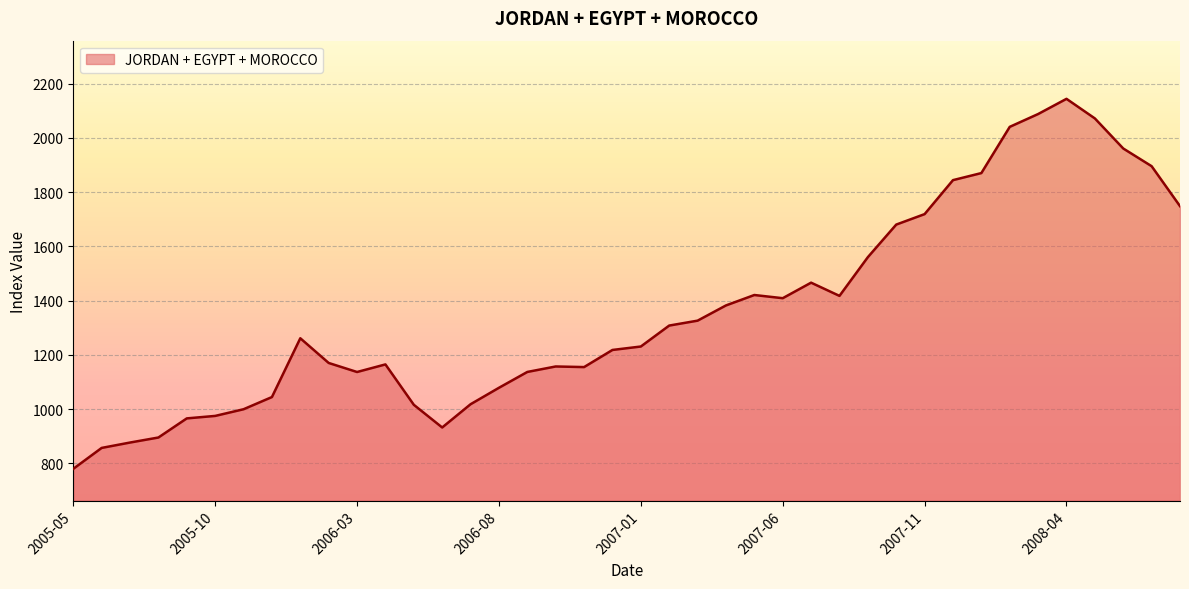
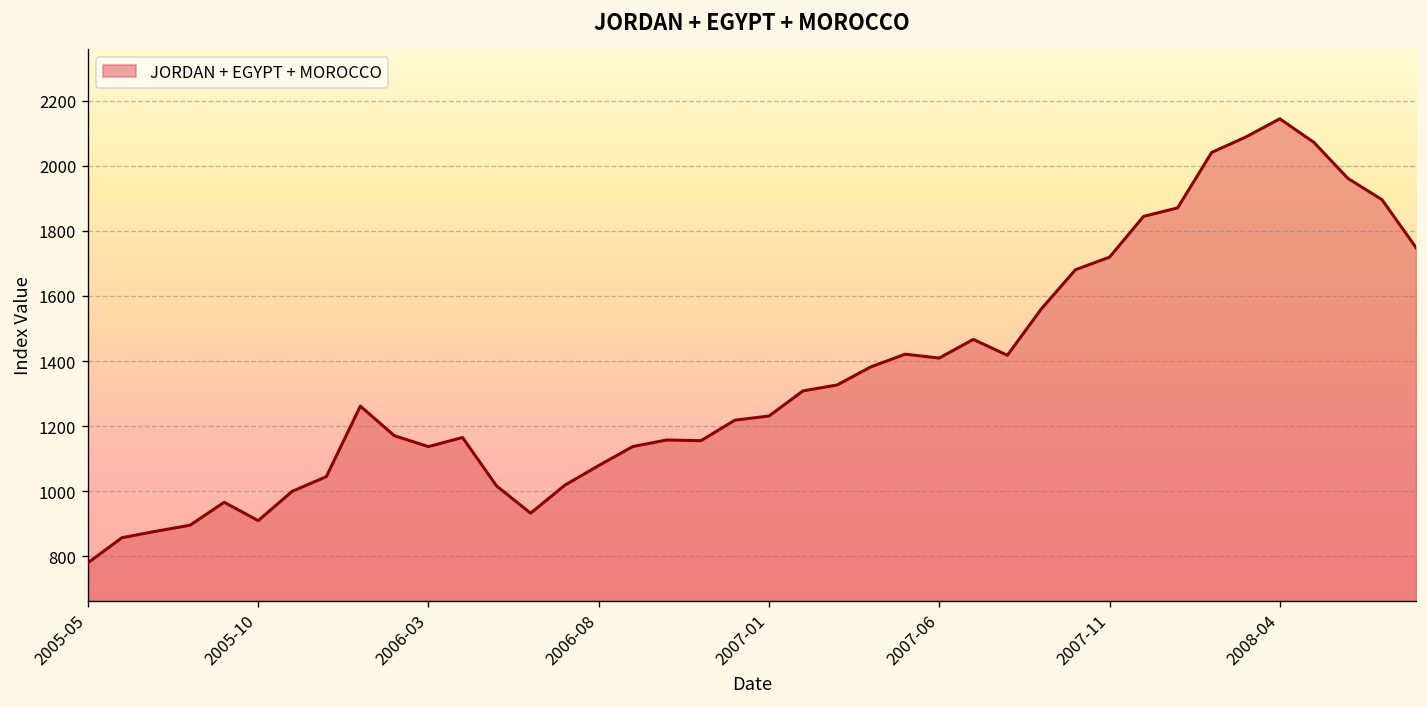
  {
    "2005-05": 780,
-   "2005-10": 980,
+   "2005-10": 910,
    "2006-03": 1140,
    "2006-08": 1080,
    "2007-01": 1230,
    "2007-06": 1410,
    "2007-11": 1720,
    "2008-04": 2140
  }
